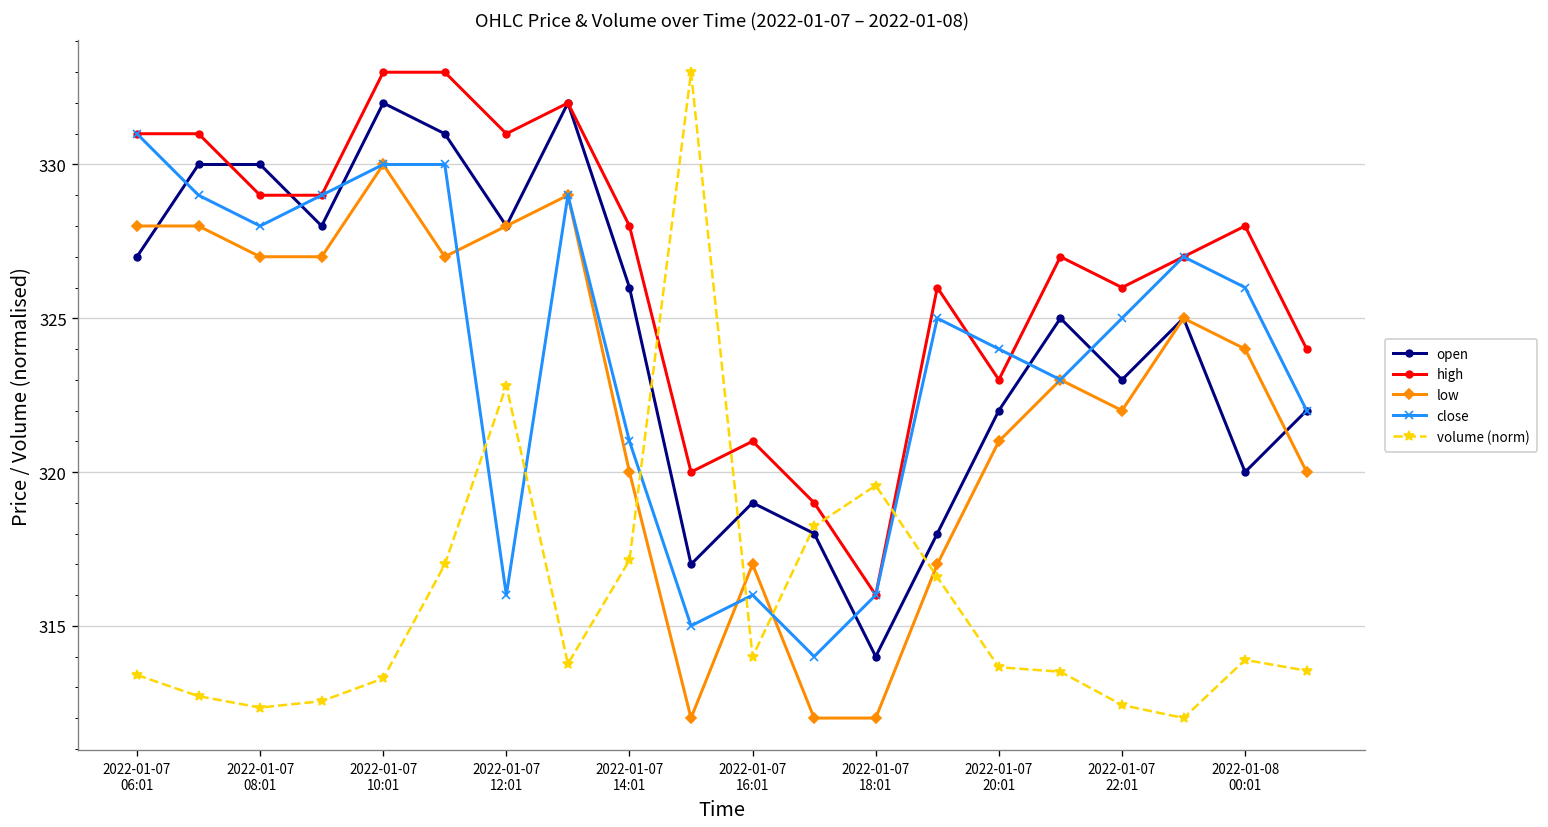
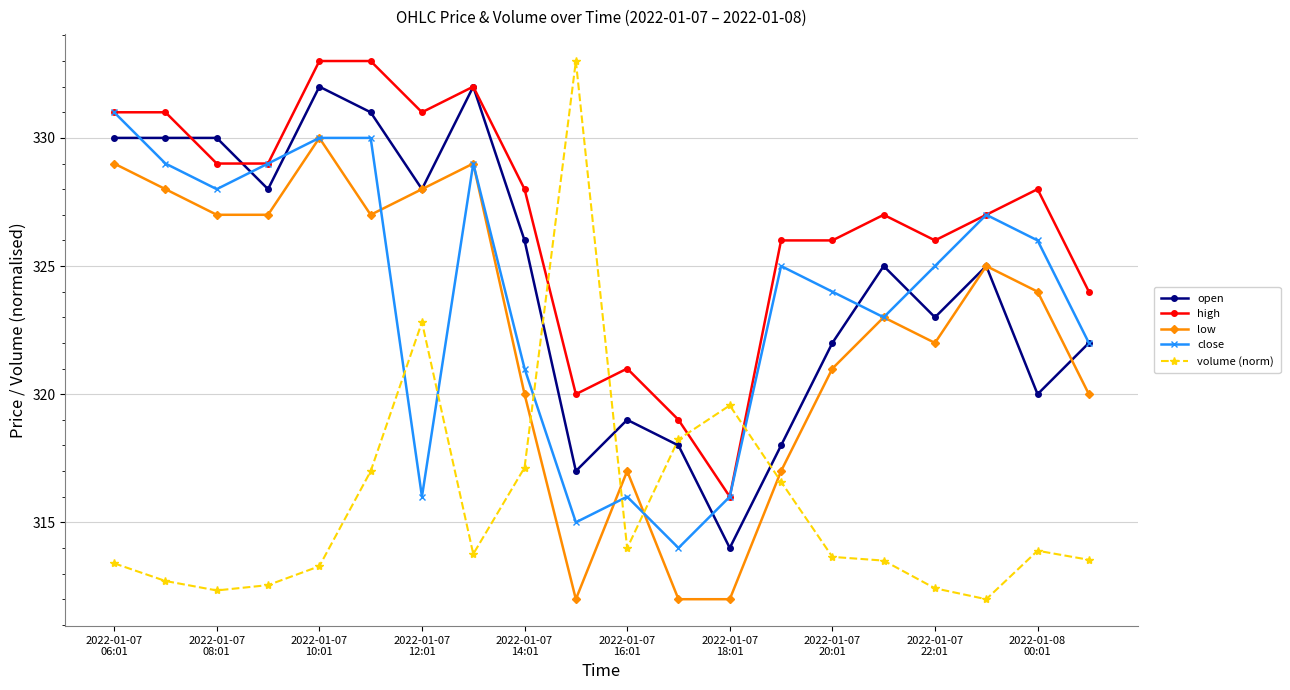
  {
    "open": {
-     "2022-01-07 06:01": 327,
+     "2022-01-07 06:01": 330,
      "2022-01-07 08:01": 330,
      "2022-01-07 10:01": 332,
      "2022-01-07 14:01": 326,
      "2022-01-07 16:01": 319,
      "2022-01-07 18:01": 314,
      "2022-01-07 20:01": 322,
      "2022-01-07 22:01": 323,
      "2022-01-08 00:01": 320
    },
    "high": {
      "2022-01-07 08:01": 329,
      "2022-01-07 10:01": 333,
      "2022-01-07 12:01": 331,
      "2022-01-07 14:01": 328,
      "2022-01-07 16:01": 321,
-     "2022-01-07 20:01": 323,
+     "2022-01-07 20:01": 326,
      "2022-01-07 22:01": 326,
      "2022-01-08 00:01": 328
    },
    "low": {
-     "2022-01-07 06:01": 328,
+     "2022-01-07 06:01": 329,
      "2022-01-07 08:01": 327,
      "2022-01-07 14:01": 320,
      "2022-01-07 16:01": 317,
      "2022-01-07 18:01": 312,
      "2022-01-07 20:01": 321,
      "2022-01-07 22:01": 322,
      "2022-01-08 00:01": 324
    },
    "close": {
      "2022-01-07 08:01": 328,
      "2022-01-07 12:01": 316,
      "2022-01-07 14:01": 321,
      "2022-01-07 16:01": 316,
      "2022-01-07 20:01": 324,
      "2022-01-07 22:01": 325,
      "2022-01-08 00:01": 326
    },
    "volume (norm)": {
      "2022-01-07 06:01": 313.4,
      "2022-01-07 08:01": 312.3,
      "2022-01-07 10:01": 313.3,
      "2022-01-07 12:01": 322.8,
      "2022-01-07 14:01": 317.1,
      "2022-01-07 16:01": 314,
      "2022-01-07 18:01": 319.6,
      "2022-01-07 20:01": 313.7,
      "2022-01-07 22:01": 312.4,
      "2022-01-08 00:01": 313.9
    }
  }
